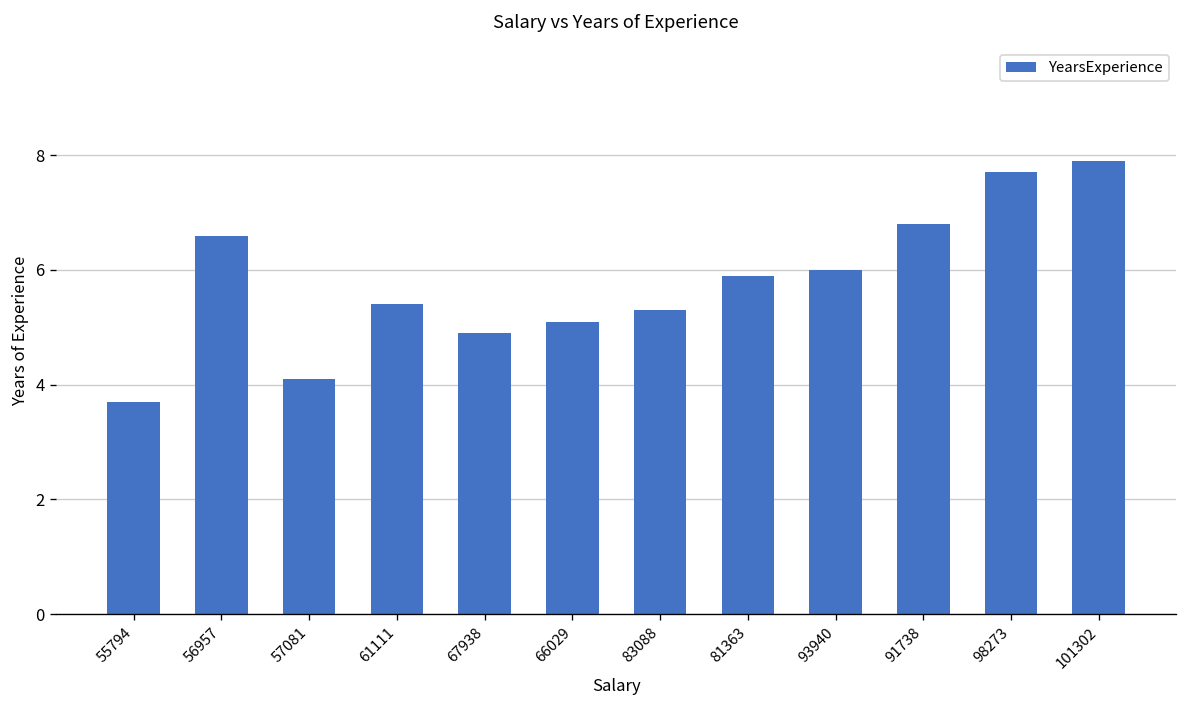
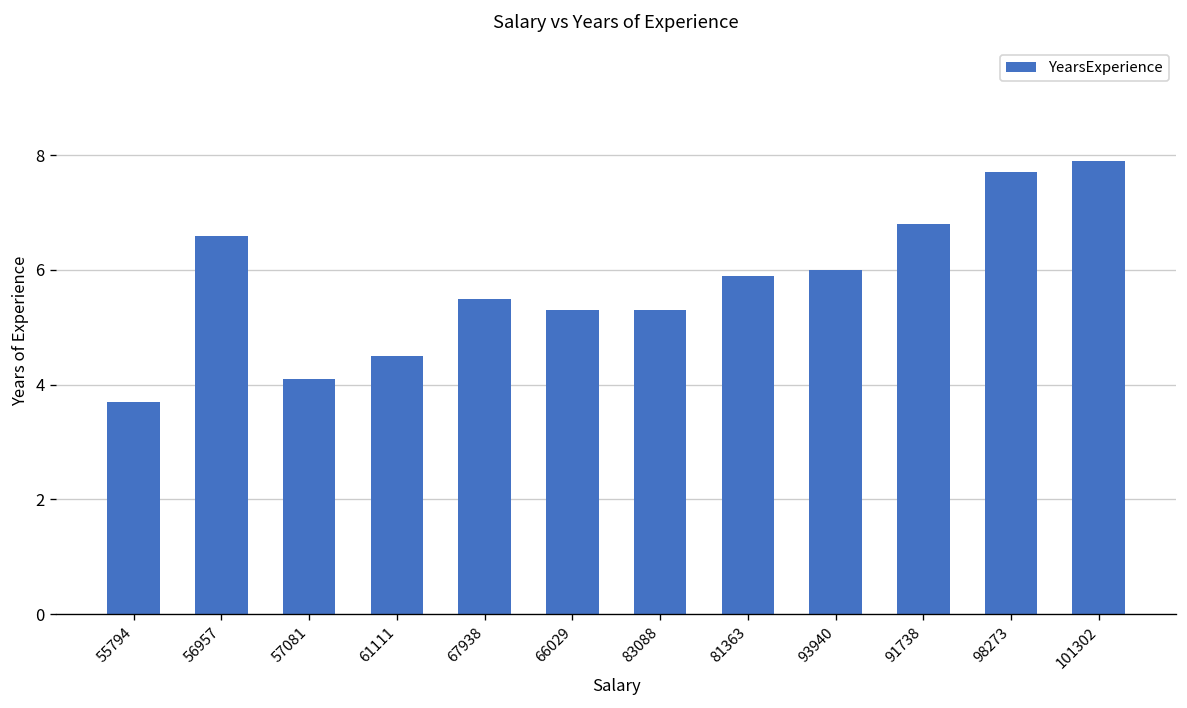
  {
    "55794": 3.7,
    "56957": 6.6,
    "57081": 4.1,
-   "61111": 5.4,
-   "67938": 4.9,
-   "66029": 5.1,
+   "61111": 4.5,
+   "67938": 5.5,
+   "66029": 5.3,
    "83088": 5.3,
    "81363": 5.9,
    "93940": 6.0,
    "91738": 6.8,
    "98273": 7.7,
    "101302": 7.9
  }
